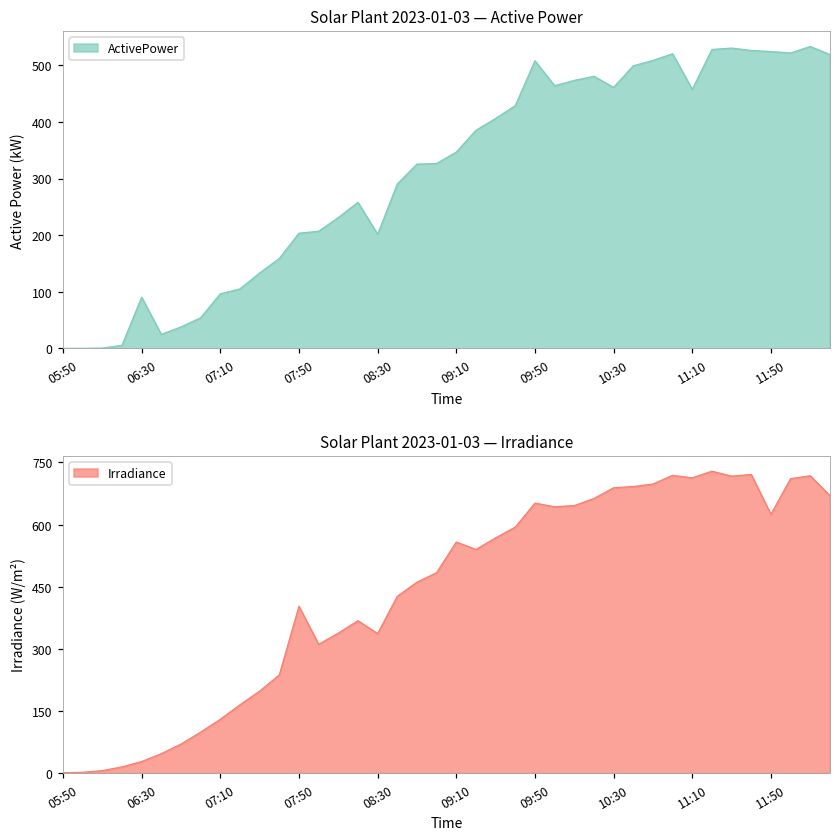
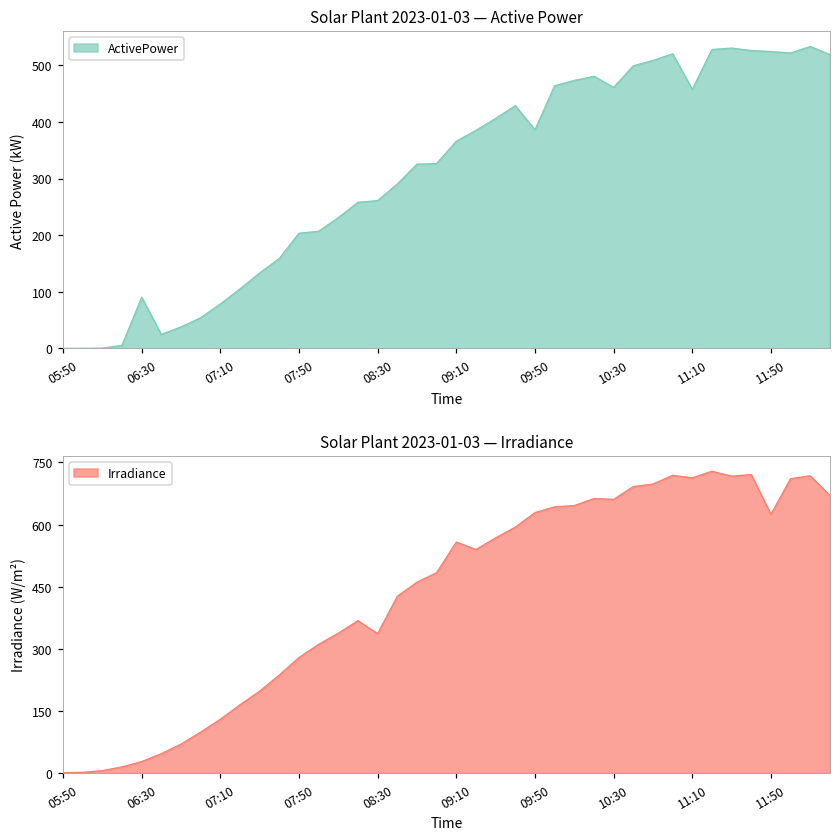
  {
    "Solar Plant 2023-01-03 — Active Power": {
      "05:50": 0,
      "06:30": 90,
-     "07:10": 100,
+     "07:10": 80,
      "07:50": 200,
-     "08:30": 200,
-     "09:10": 350,
-     "09:50": 510,
+     "08:30": 260,
+     "09:10": 370,
+     "09:50": 390,
      "10:30": 460,
      "11:10": 460,
      "11:50": 520
    },
    "Solar Plant 2023-01-03 — Irradiance": {
      "05:50": 0,
      "06:30": 30,
      "07:10": 130,
-     "07:50": 400,
+     "07:50": 280,
      "08:30": 340,
      "09:10": 560,
-     "09:50": 650,
-     "10:30": 690,
+     "09:50": 630,
+     "10:30": 660,
      "11:10": 710,
      "11:50": 630
    }
  }
